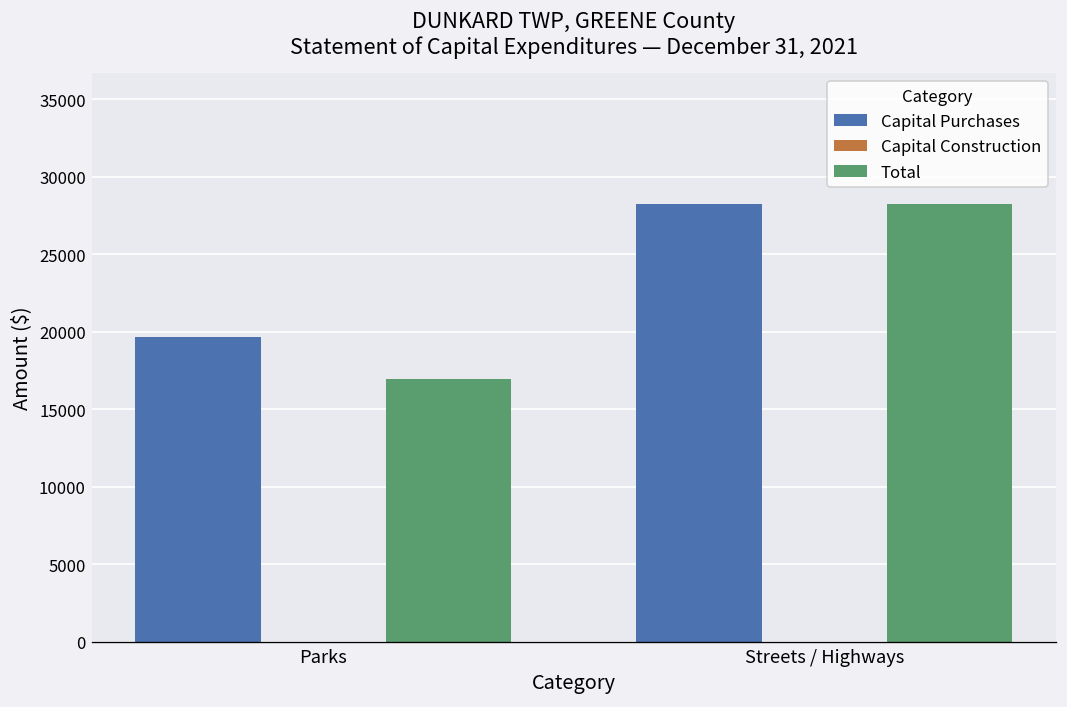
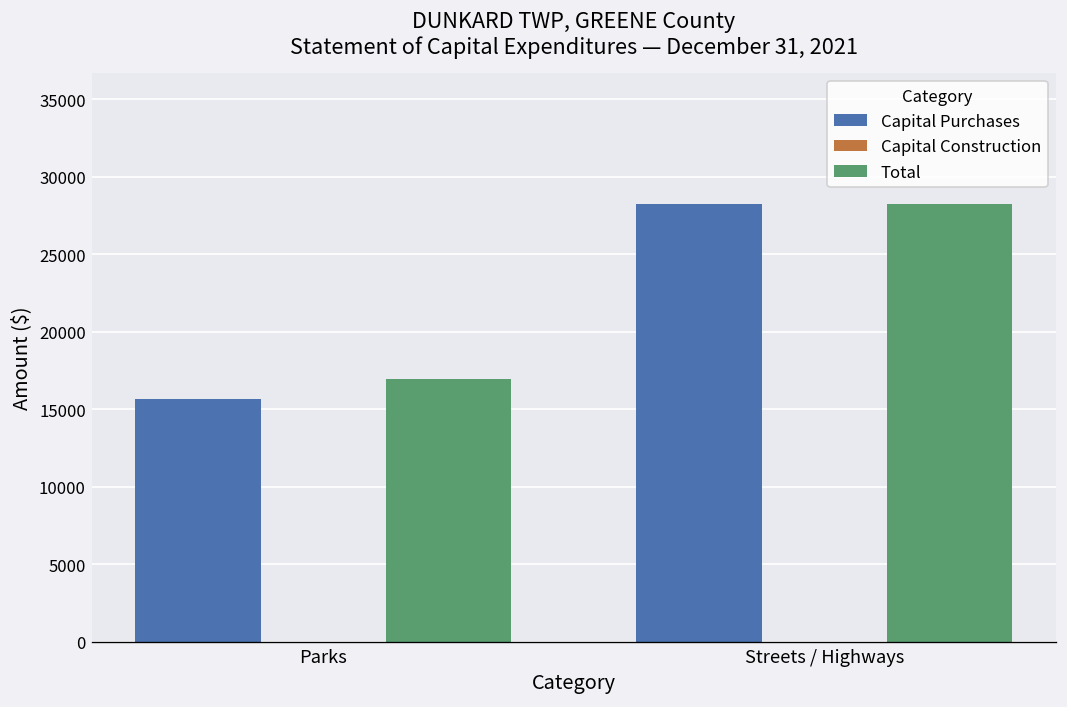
  {
    "Capital Purchases": {
-     "Parks": 19600,
+     "Parks": 15700,
      "Streets / Highways": 28200
    },
    "Capital Construction": {
      "Parks": 0,
      "Streets / Highways": 0
    },
    "Total": {
      "Parks": 17000,
      "Streets / Highways": 28200
    }
  }
